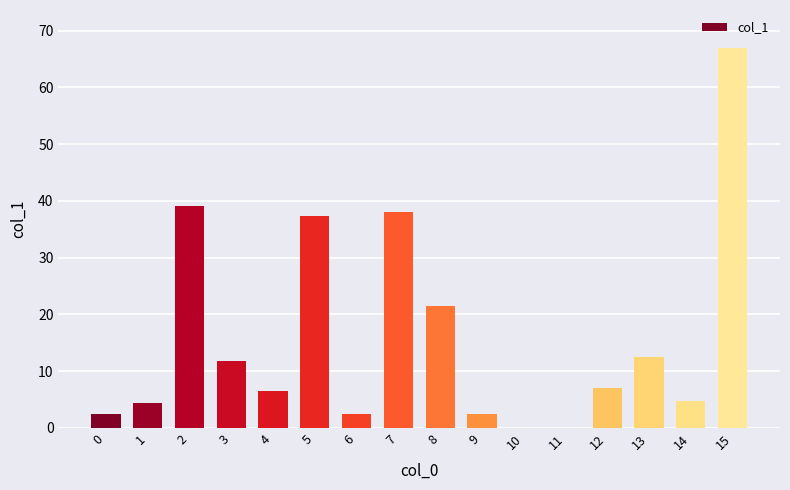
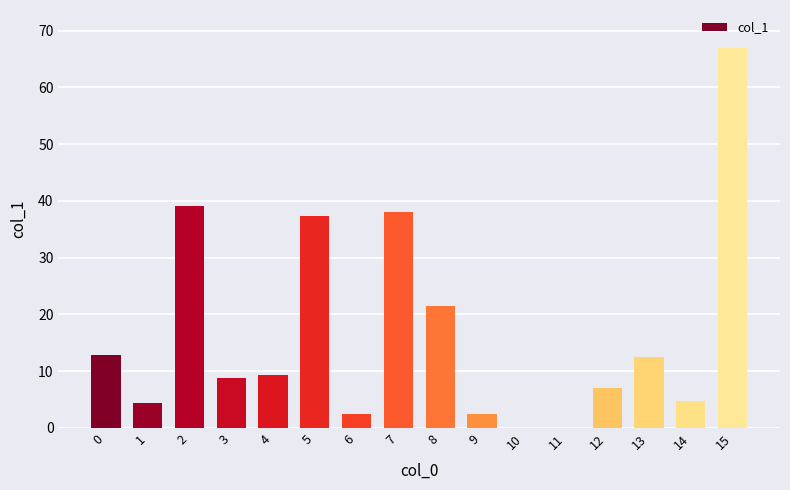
  {
-   "0": 2,
+   "0": 13,
    "1": 4,
    "2": 39,
-   "3": 12,
-   "4": 6,
+   "3": 9,
+   "4": 9,
    "5": 37,
    "6": 3,
    "7": 38,
    "8": 21,
    "9": 2,
    "12": 7,
    "13": 12,
    "14": 5,
    "15": 67
  }
